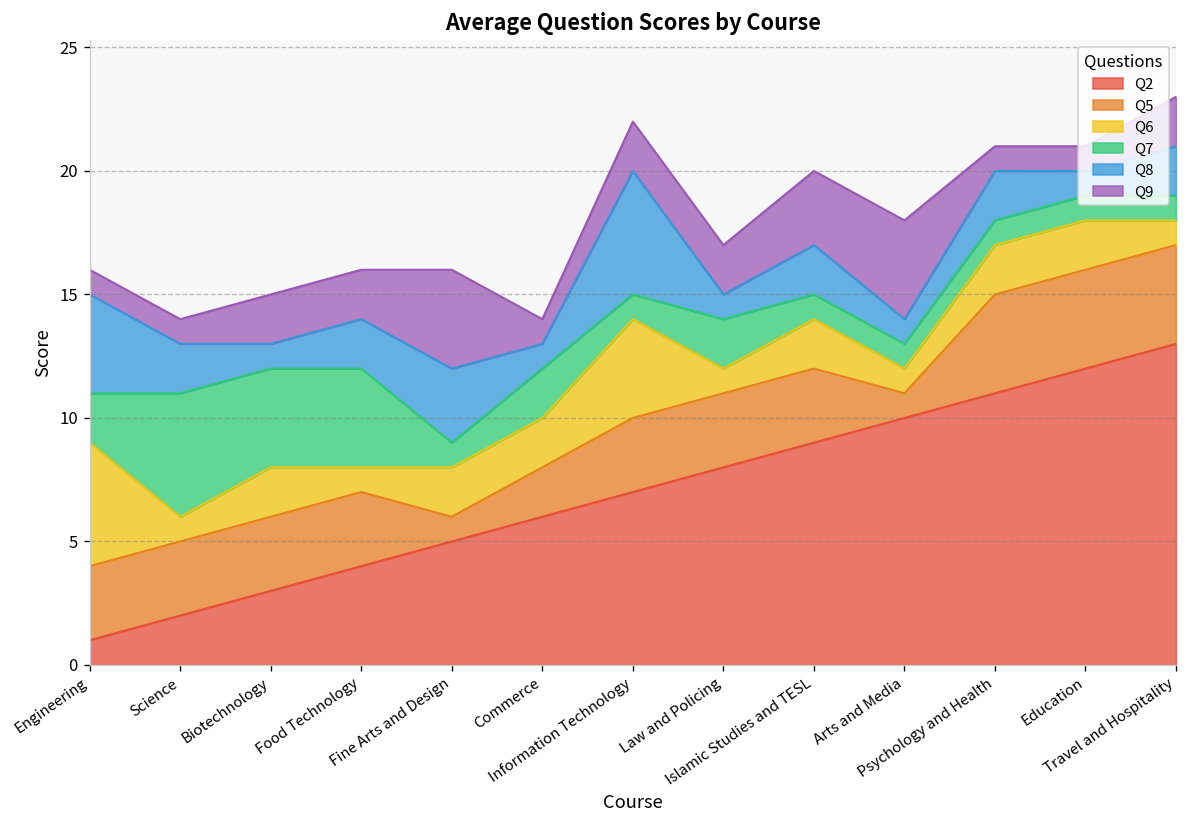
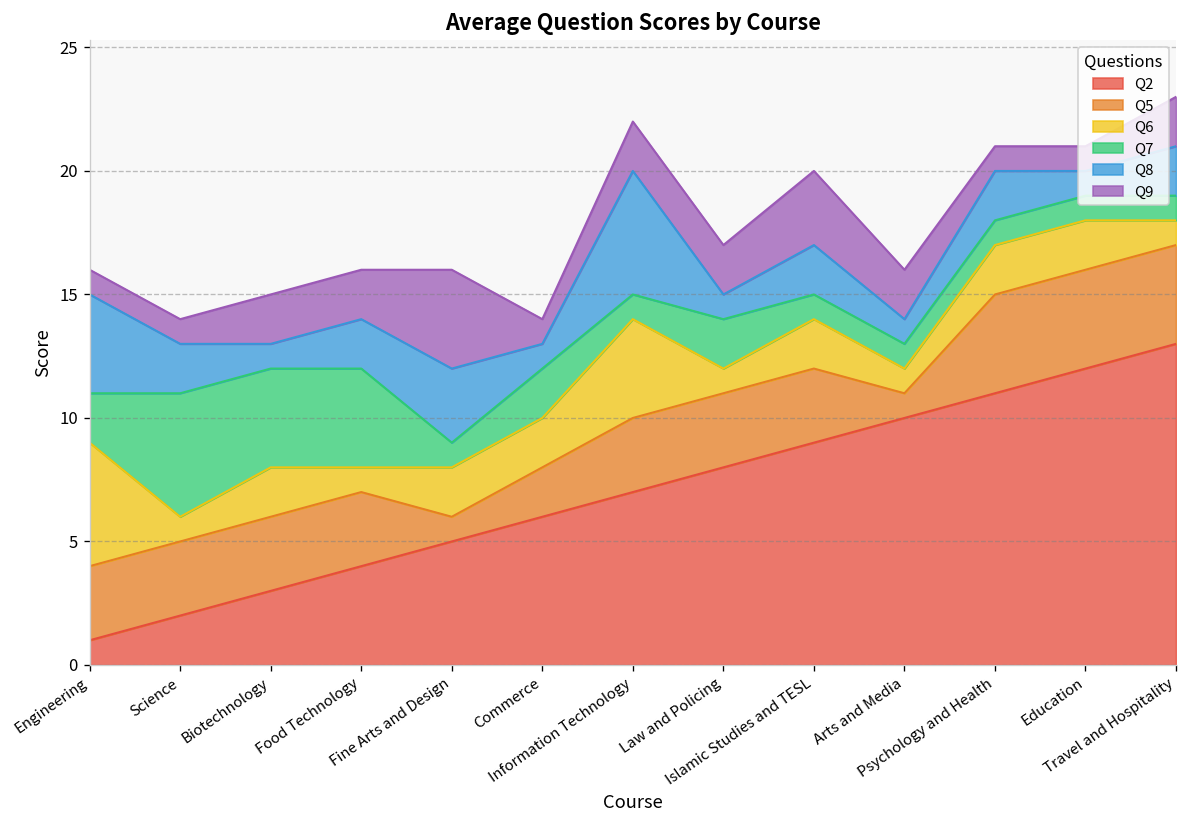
  {
    "Q6": {
      "Engineering": 5,
      "Science": 1,
      "Biotechnology": 2,
      "Food Technology": 1,
      "Fine Arts and Design": 2,
      "Commerce": 2,
      "Information Technology": 4,
      "Law and Policing": 1,
      "Islamic Studies and TESL": 2,
      "Arts and Media": 1,
      "Psychology and Health": 2,
      "Education": 2,
      "Travel and Hospitality": 1
    },
    "Q7": {
      "Engineering": 2,
      "Science": 5,
      "Biotechnology": 4,
      "Food Technology": 4,
      "Fine Arts and Design": 1,
      "Commerce": 2,
      "Information Technology": 1,
      "Law and Policing": 2,
      "Islamic Studies and TESL": 1,
      "Arts and Media": 1,
      "Psychology and Health": 1,
      "Travel and Hospitality": 1
    },
    "Q8": {
      "Engineering": 4,
      "Science": 2,
      "Biotechnology": 1,
      "Food Technology": 2,
      "Fine Arts and Design": 3,
      "Commerce": 1,
      "Information Technology": 5,
      "Law and Policing": 1,
      "Islamic Studies and TESL": 2,
      "Arts and Media": 1,
      "Psychology and Health": 2,
      "Travel and Hospitality": 2
    },
    "Q9": {
      "Engineering": 1,
      "Science": 1,
      "Biotechnology": 2,
      "Food Technology": 2,
      "Fine Arts and Design": 4,
      "Commerce": 1,
      "Information Technology": 2,
      "Law and Policing": 2,
      "Islamic Studies and TESL": 3,
-     "Arts and Media": 4,
+     "Arts and Media": 2,
      "Psychology and Health": 1,
      "Travel and Hospitality": 2
    }
  }
